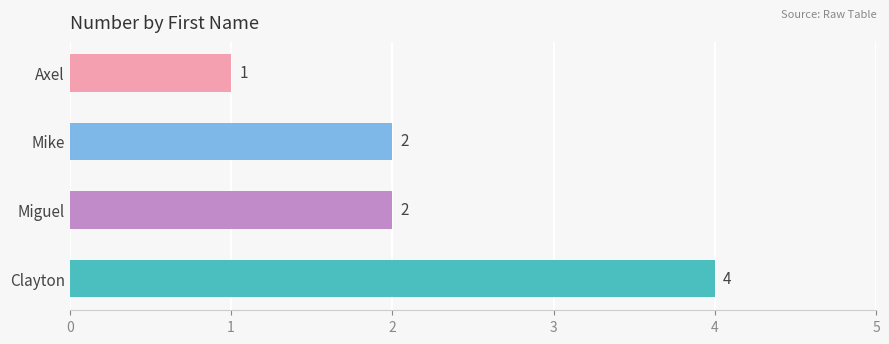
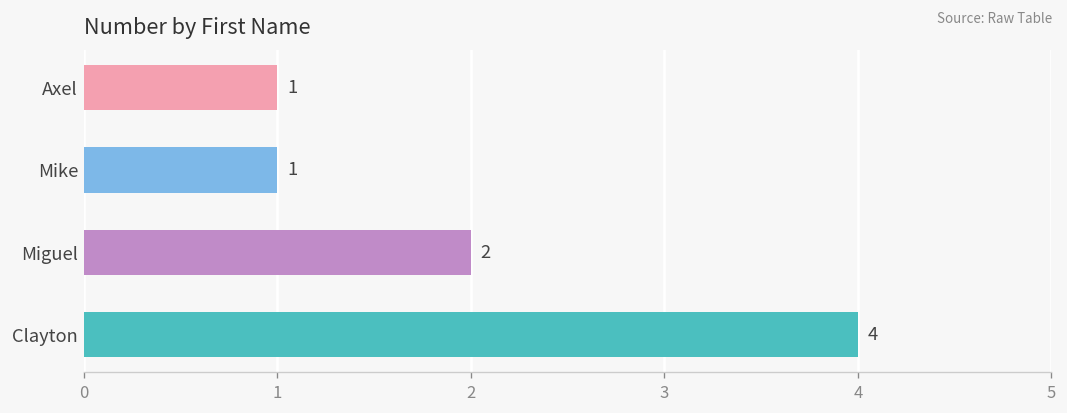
  {
    "Axel": 1,
-   "Mike": 2,
+   "Mike": 1,
    "Miguel": 2,
    "Clayton": 4
  }
